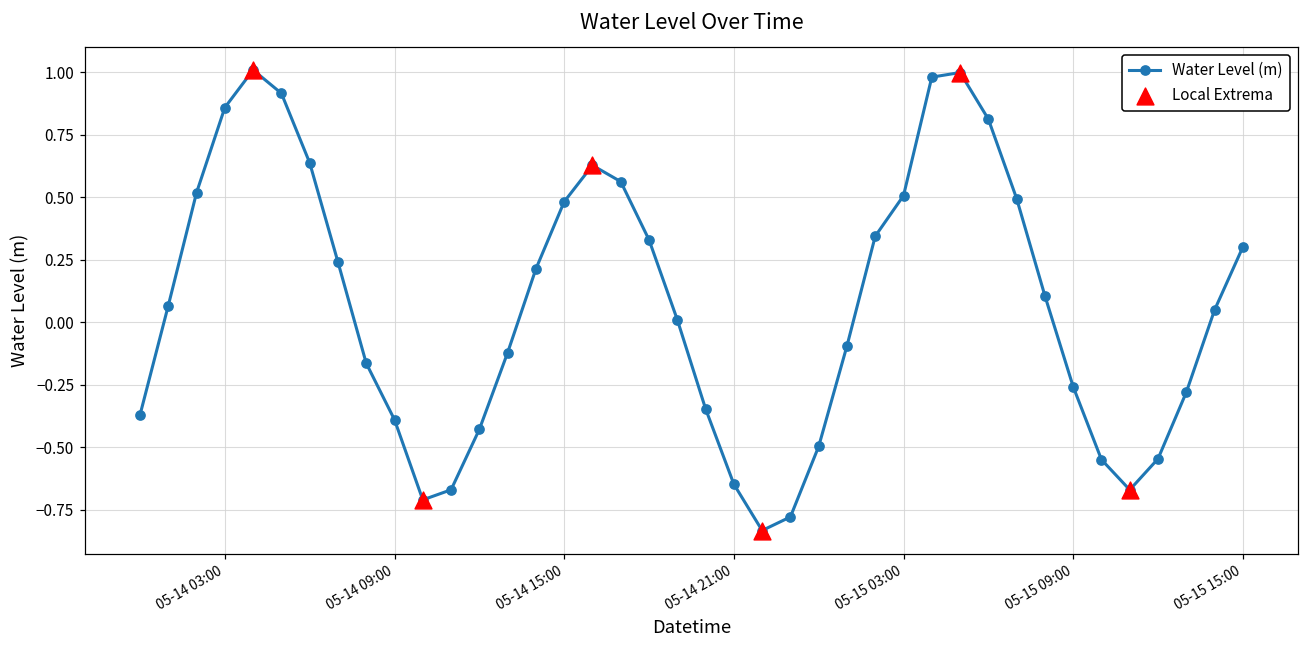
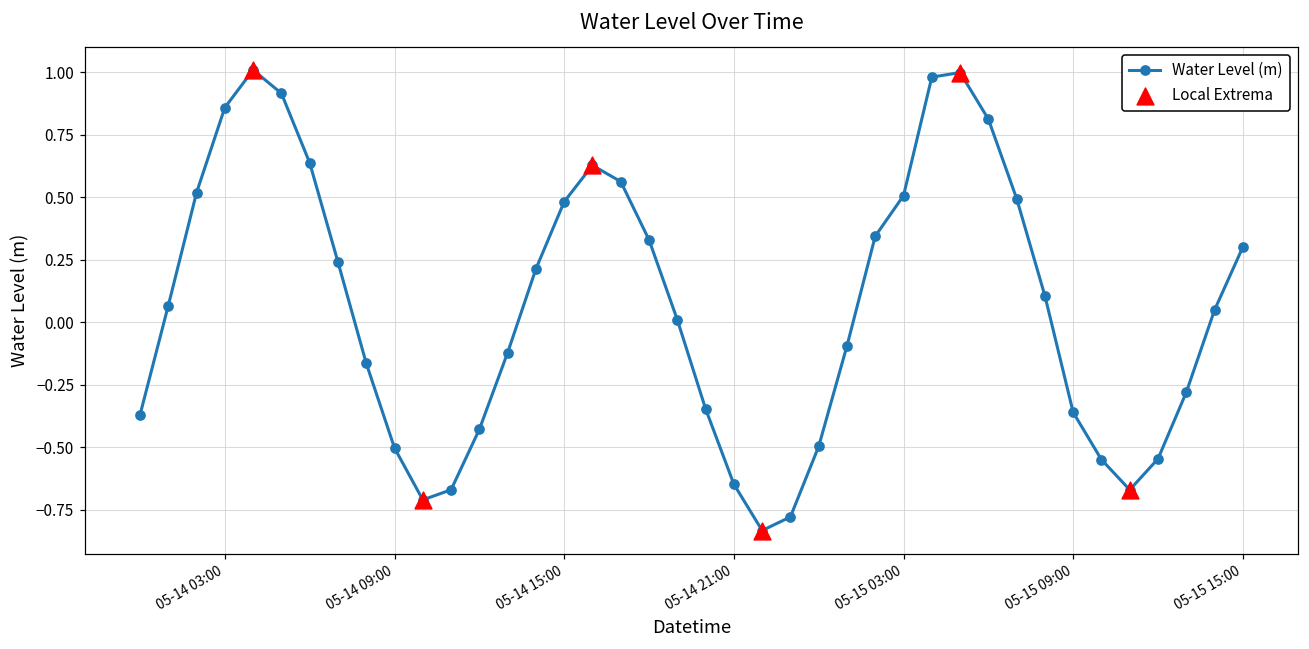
  {
    "Water Level (m)": {
      "05-14 03:00": 0.86,
-     "05-14 09:00": -0.39,
+     "05-14 09:00": -0.50,
      "05-14 15:00": 0.48,
      "05-14 21:00": -0.65,
      "05-15 03:00": 0.51,
-     "05-15 09:00": -0.26,
+     "05-15 09:00": -0.36,
      "05-15 15:00": 0.30
    }
  }
